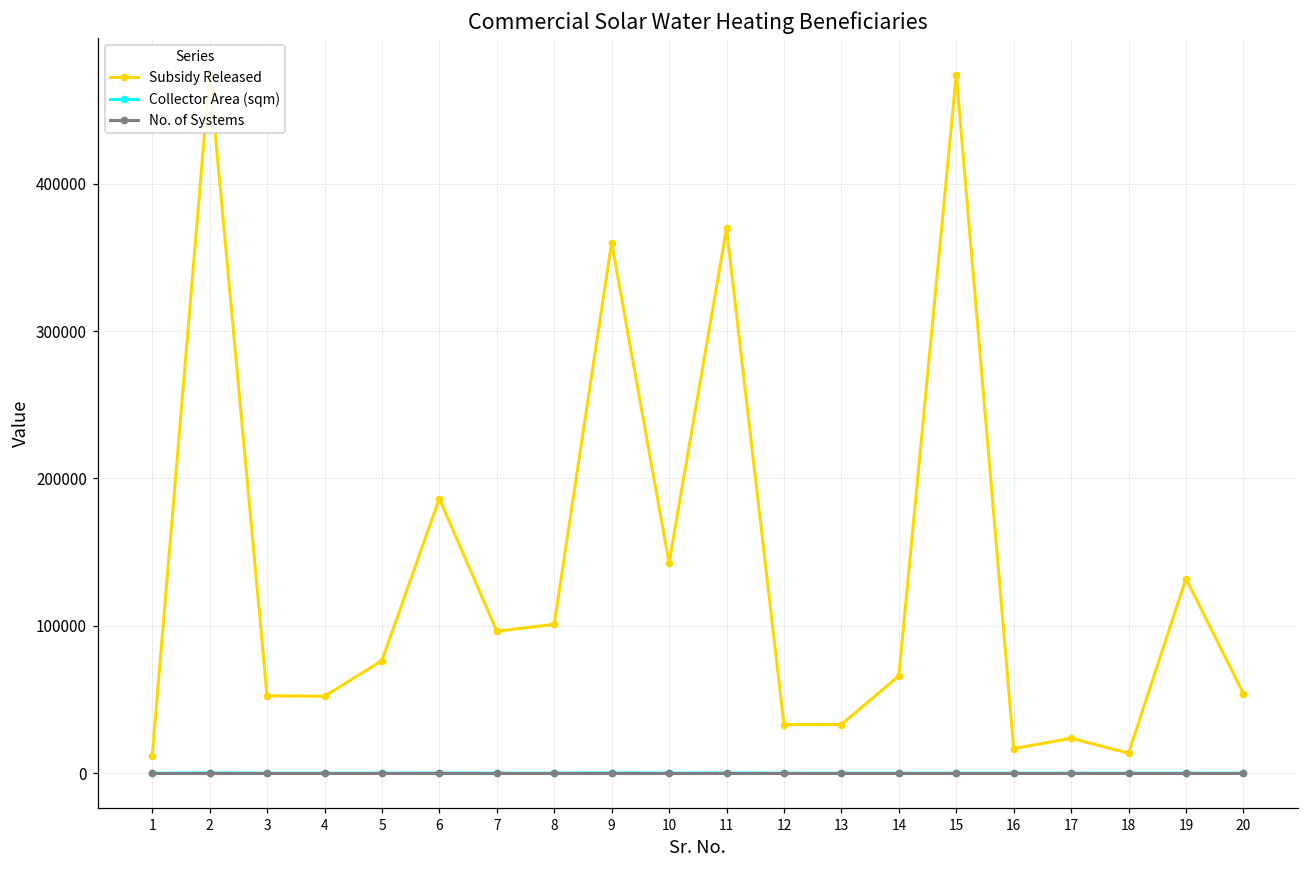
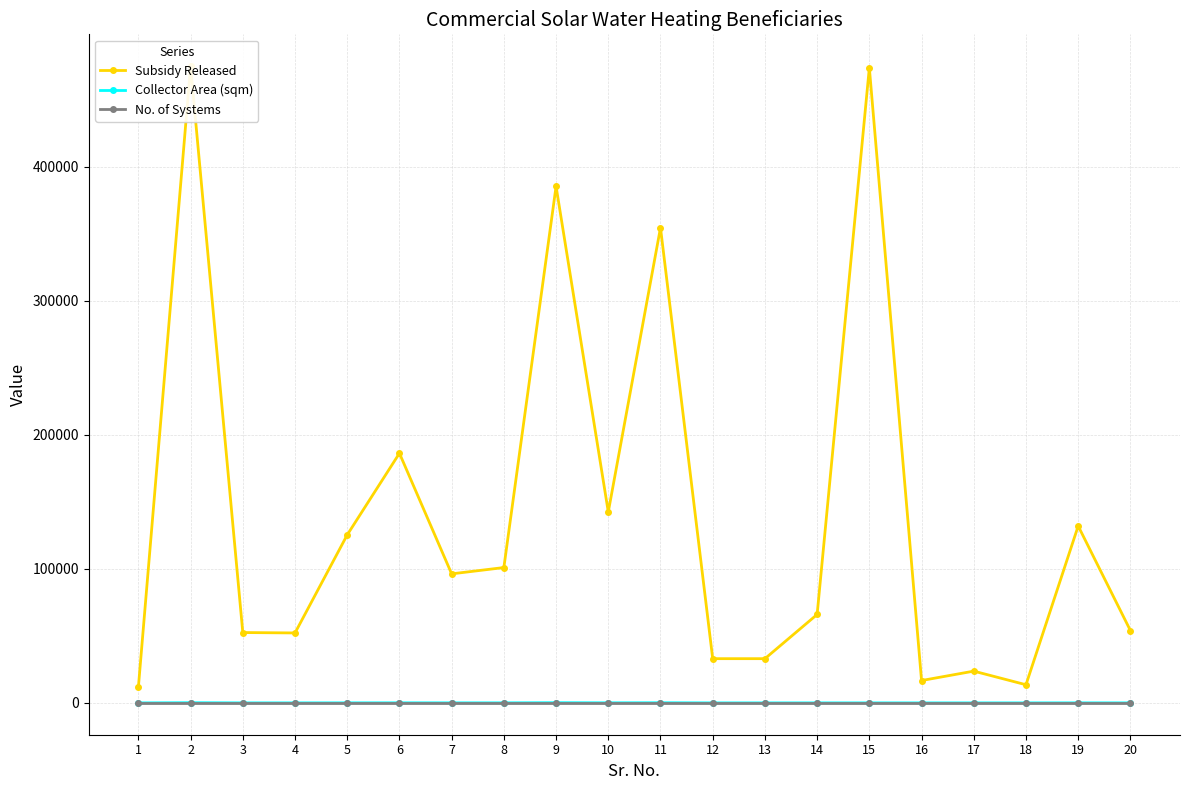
  {
    "Subsidy Released": {
      "1": 12000,
      "3": 53000,
      "4": 52000,
-     "5": 76000,
+     "5": 125000,
      "6": 186000,
      "7": 96000,
      "8": 101000,
-     "9": 360000,
+     "9": 386000,
      "10": 143000,
-     "11": 370000,
+     "11": 355000,
      "12": 33000,
      "13": 33000,
      "14": 66000,
      "15": 474000,
      "16": 17000,
      "17": 24000,
      "18": 14000,
      "19": 132000,
      "20": 54000
    },
    "No. of Systems": {
      "1": 0,
      "2": 0,
      "3": 0,
      "4": 0,
      "5": 0,
      "6": 0,
      "7": 0,
      "8": 0,
      "9": 0,
      "10": 0,
      "11": 0,
      "12": 0,
      "13": 0,
      "14": 0,
      "15": 0,
      "16": 0,
      "17": 0,
      "18": 0,
      "19": 0,
      "20": 0
    }
  }
